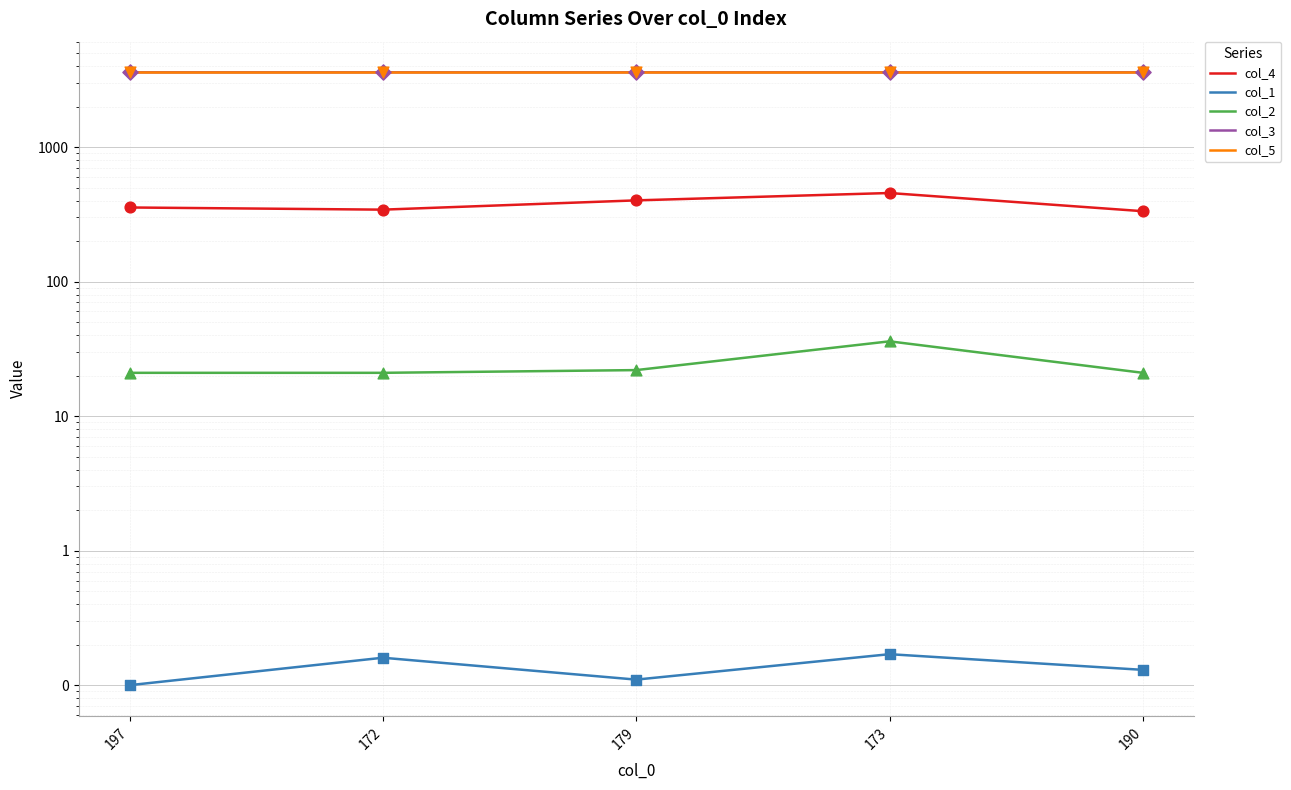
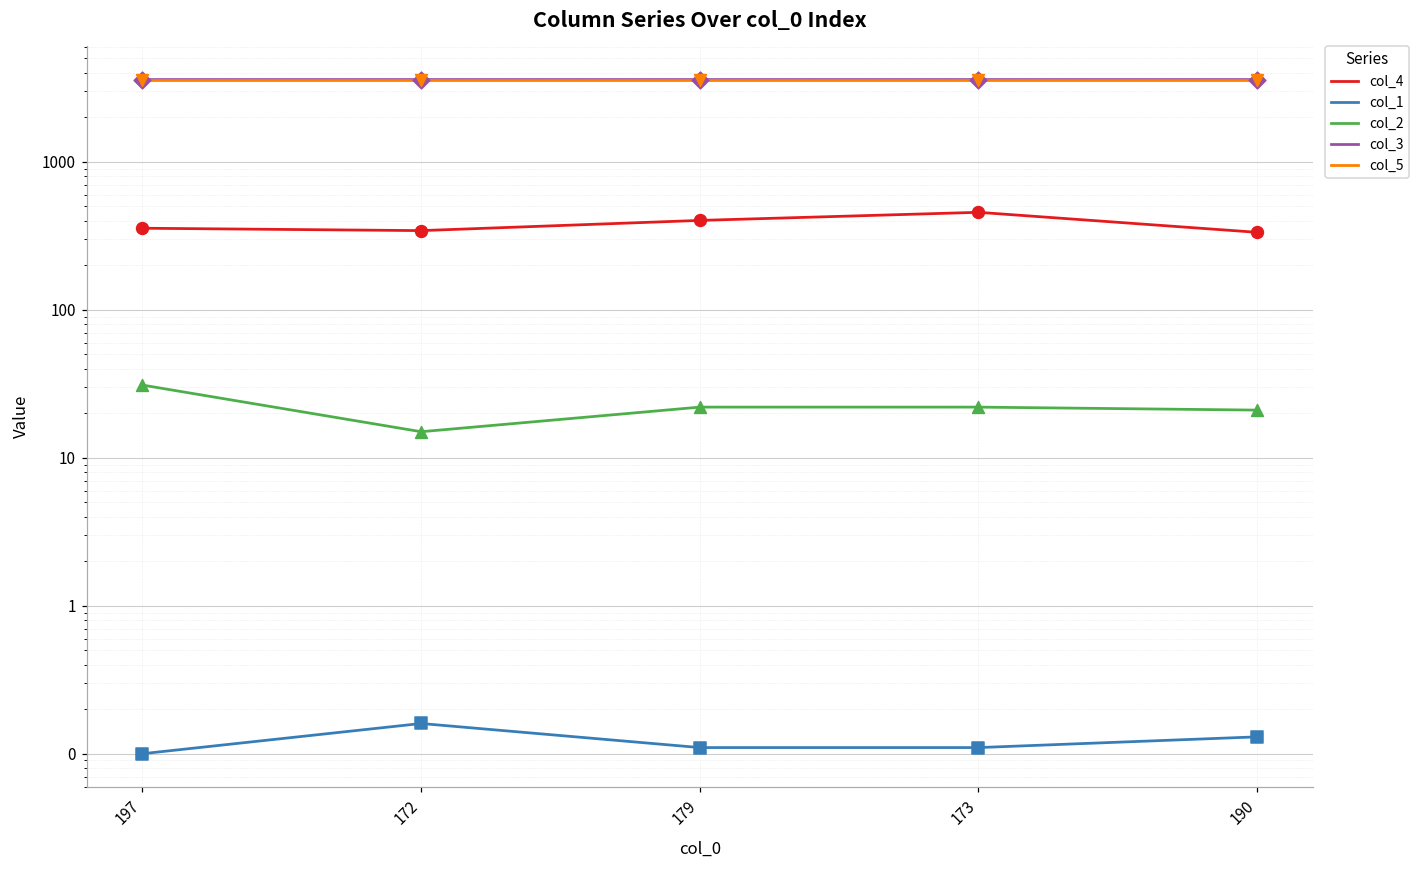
  {
    "col_4": {
      "197": 360,
      "172": 340,
      "179": 400,
      "173": 460,
      "190": 330
    },
    "col_1": {
      "197": 0.10,
      "172": 0.16,
      "179": 0.11,
-     "173": 0.17,
+     "173": 0.11,
      "190": 0.13
    },
    "col_2": {
-     "197": 21,
-     "172": 21,
+     "197": 31,
+     "172": 15,
      "179": 22,
-     "173": 36,
+     "173": 22,
      "190": 21
    },
    "col_5": {
      "197": 3600,
      "172": 3600,
      "179": 3600,
      "173": 3600,
      "190": 3600
    }
  }
